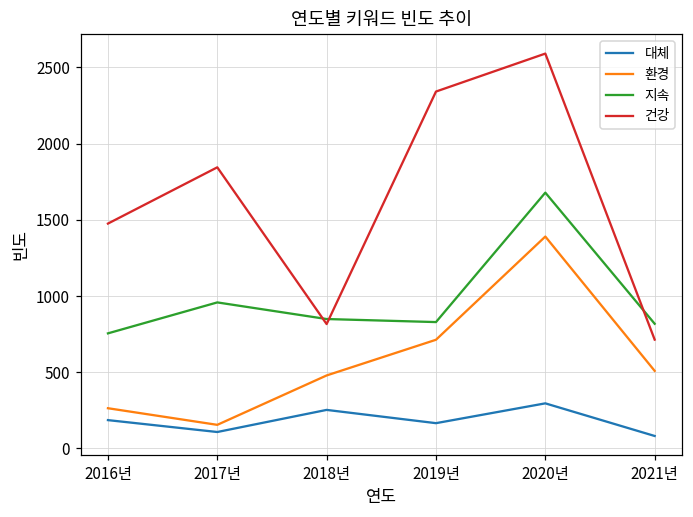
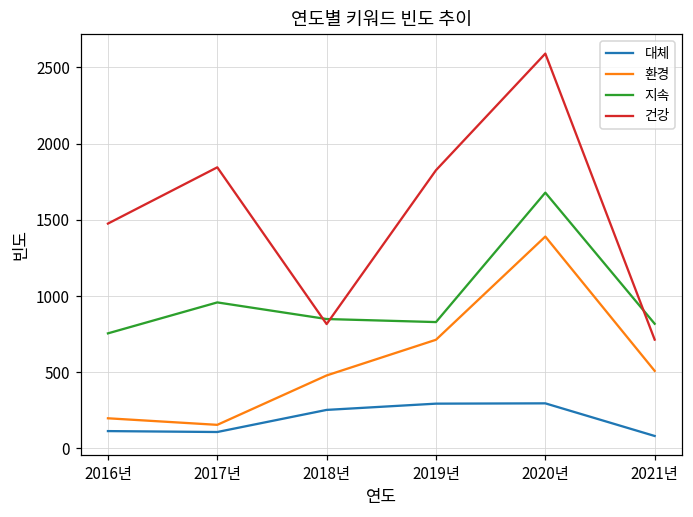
  {
    "대체": {
-     "2016년": 190,
+     "2016년": 110,
      "2017년": 110,
      "2018년": 250,
-     "2019년": 170,
+     "2019년": 290,
      "2020년": 300,
      "2021년": 80
    },
    "환경": {
-     "2016년": 260,
+     "2016년": 200,
      "2017년": 160,
      "2018년": 480,
      "2019년": 710,
      "2020년": 1390,
      "2021년": 510
    },
    "지속": {
      "2016년": 760,
      "2017년": 960,
      "2018년": 850,
      "2019년": 830,
      "2020년": 1680,
      "2021년": 820
    },
    "건강": {
      "2016년": 1480,
      "2017년": 1840,
      "2018년": 820,
-     "2019년": 2340,
+     "2019년": 1830,
      "2020년": 2590,
      "2021년": 710
    }
  }
